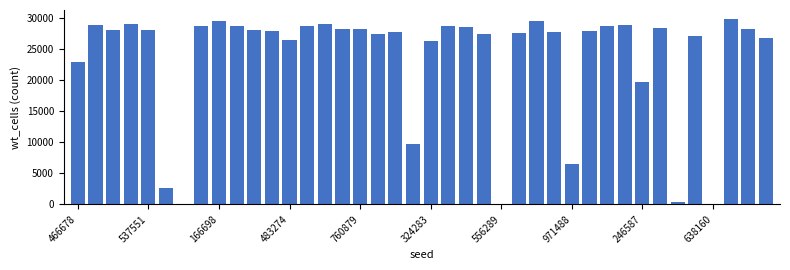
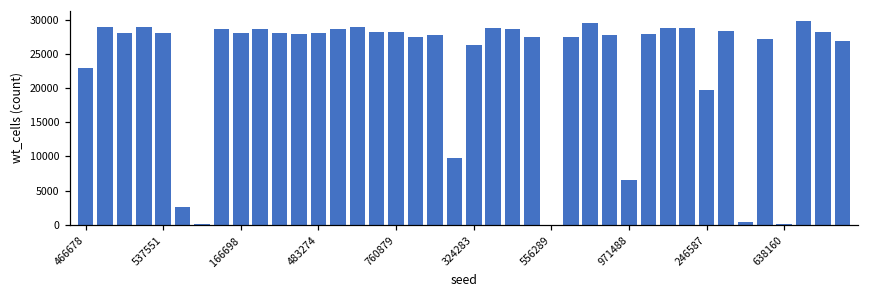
  {
    "466678": 23000,
    "537551": 28000,
-   "166698": 30000,
-   "483274": 26000,
+   "166698": 28000,
+   "483274": 28000,
    "760879": 28000,
    "324283": 26000,
    "971488": 7000,
    "246587": 20000
  }
